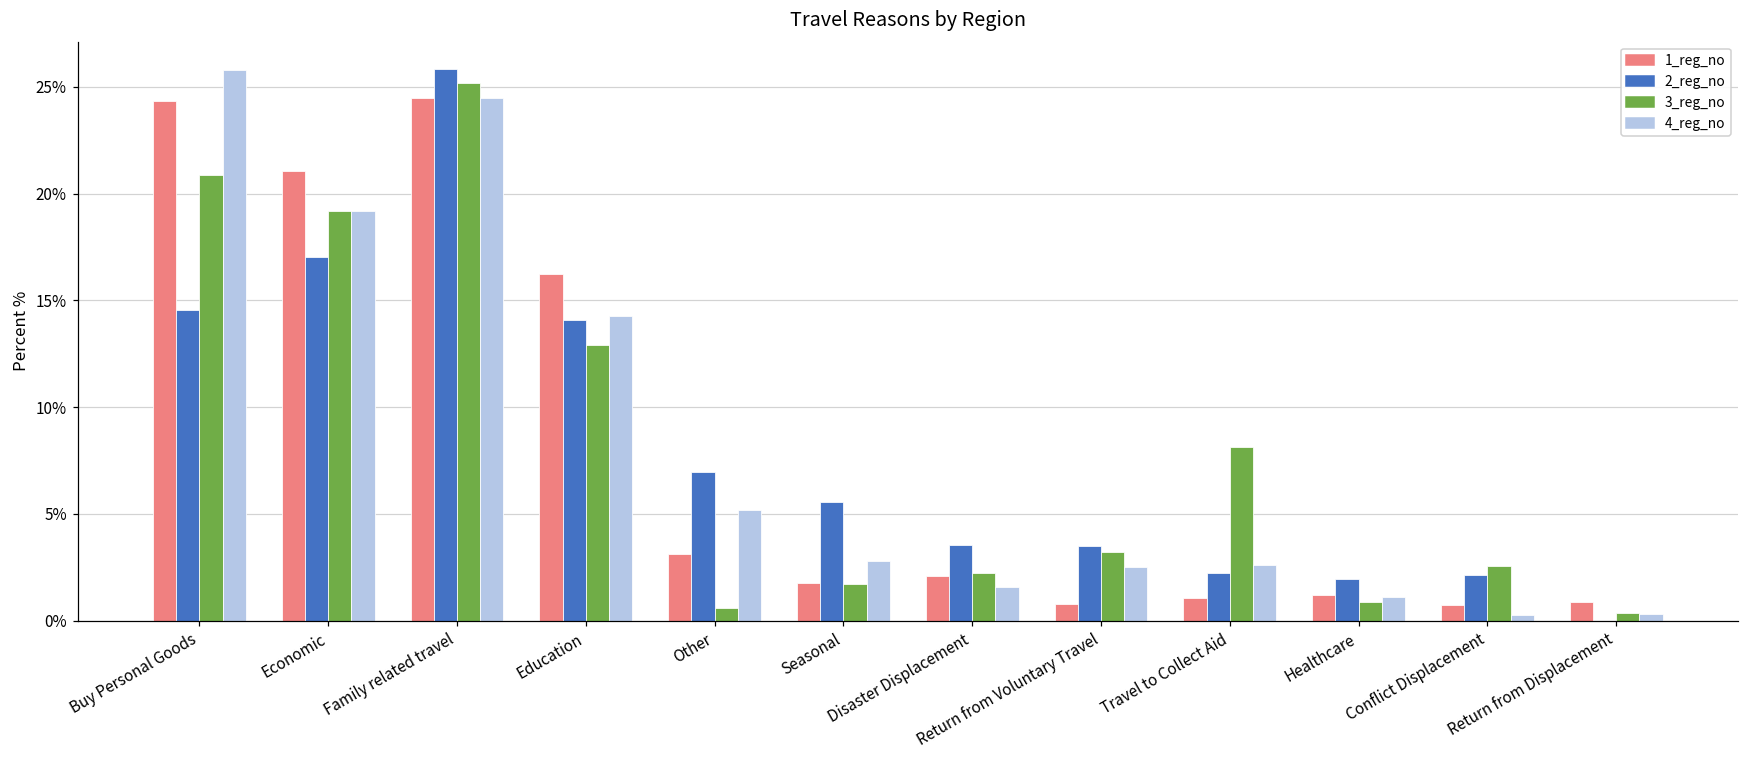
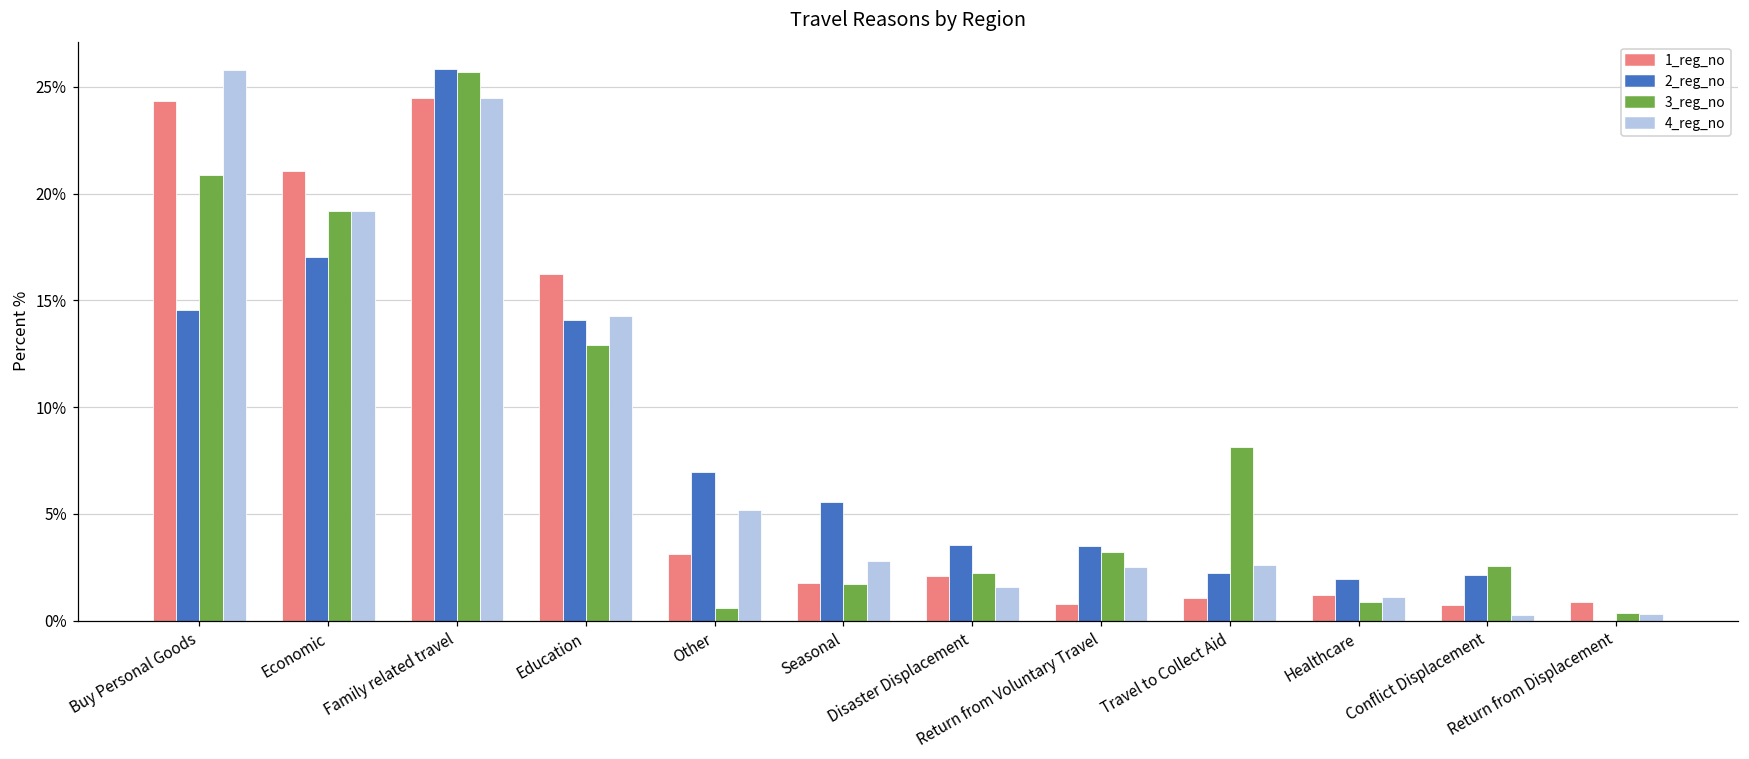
  {
    "1_reg_no": {
      "Buy Personal Goods": "24.3%",
      "Economic": "21.1%",
      "Family related travel": "24.5%",
      "Education": "16.3%",
      "Other": "3.1%",
      "Seasonal": "1.8%",
      "Disaster Displacement": "2.1%",
      "Return from Voluntary Travel": "0.8%",
      "Travel to Collect Aid": "1.1%",
      "Healthcare": "1.2%",
      "Conflict Displacement": "0.7%",
      "Return from Displacement": "0.9%"
    },
    "2_reg_no": {
      "Buy Personal Goods": "14.6%",
      "Economic": "17.0%",
      "Family related travel": "25.8%",
      "Education": "14.1%",
      "Other": "7.0%",
      "Seasonal": "5.6%",
      "Disaster Displacement": "3.5%",
      "Return from Voluntary Travel": "3.5%",
      "Travel to Collect Aid": "2.2%",
      "Healthcare": "1.9%",
      "Conflict Displacement": "2.1%",
      "Return from Displacement": "0.0%"
    },
    "3_reg_no": {
      "Buy Personal Goods": "20.9%",
      "Economic": "19.2%",
-     "Family related travel": "25.2%",
+     "Family related travel": "25.7%",
      "Education": "12.9%",
      "Other": "0.6%",
      "Seasonal": "1.7%",
      "Disaster Displacement": "2.3%",
      "Return from Voluntary Travel": "3.2%",
      "Travel to Collect Aid": "8.1%",
      "Healthcare": "0.9%",
      "Conflict Displacement": "2.6%",
      "Return from Displacement": "0.4%"
    },
    "4_reg_no": {
      "Buy Personal Goods": "25.8%",
      "Economic": "19.2%",
      "Family related travel": "24.5%",
      "Education": "14.3%",
      "Other": "5.2%",
      "Seasonal": "2.8%",
      "Disaster Displacement": "1.6%",
      "Return from Voluntary Travel": "2.5%",
      "Travel to Collect Aid": "2.6%",
      "Healthcare": "1.1%",
      "Conflict Displacement": "0.2%",
      "Return from Displacement": "0.3%"
    }
  }
